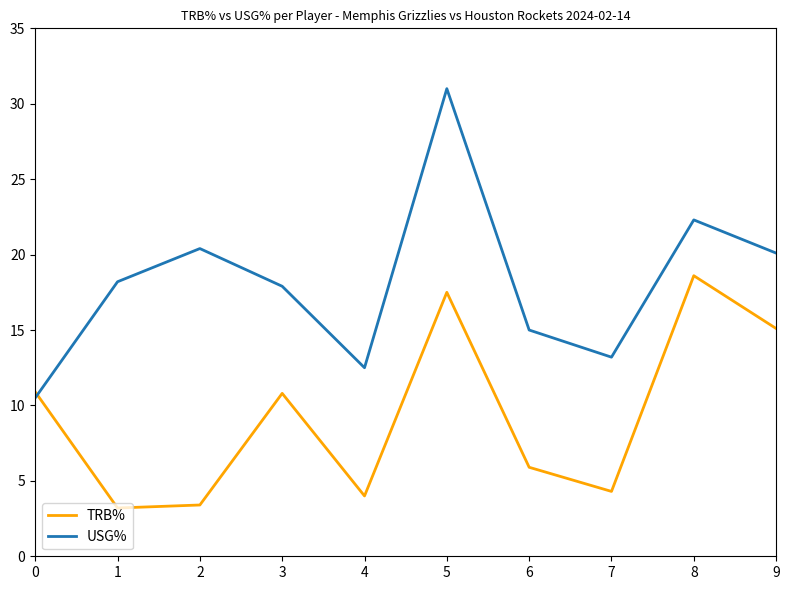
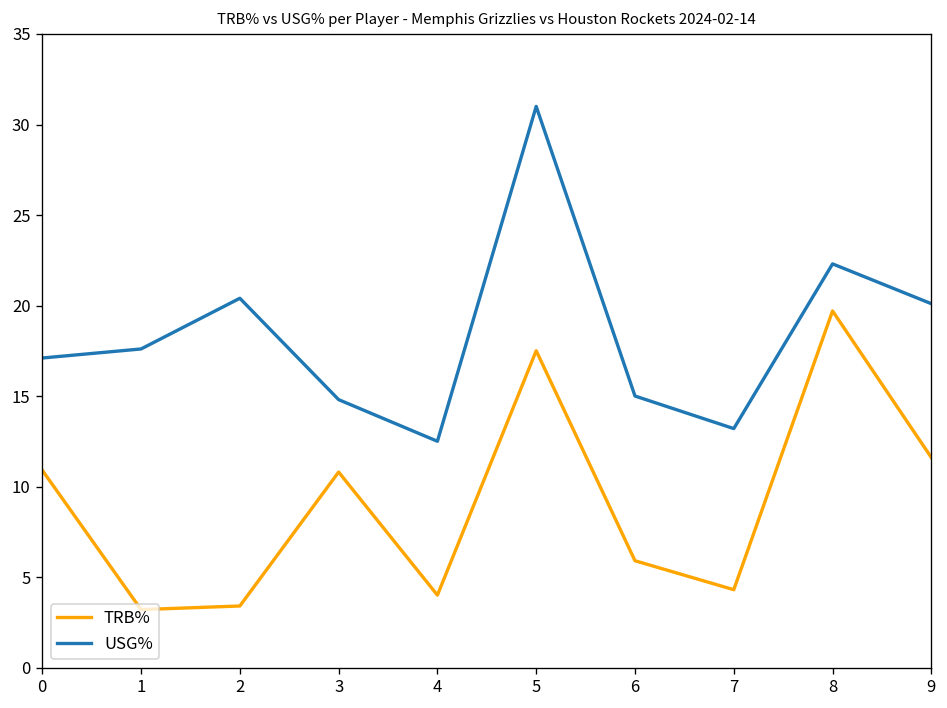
  {
    "TRB%": {
      "0": 10.9,
      "2": 3.4,
      "3": 10.8,
      "4": 4.0,
      "5": 17.5,
      "6": 5.9,
      "7": 4.3,
-     "8": 18.6,
-     "9": 15.1
+     "8": 19.7,
+     "9": 11.6
    },
    "USG%": {
-     "0": 10.5,
-     "1": 18.2,
+     "0": 17.1,
+     "1": 17.6,
      "2": 20.4,
-     "3": 17.9,
+     "3": 14.8,
      "4": 12.5,
      "5": 31.0,
      "6": 15.0,
      "7": 13.2,
      "8": 22.3,
      "9": 20.1
    }
  }
